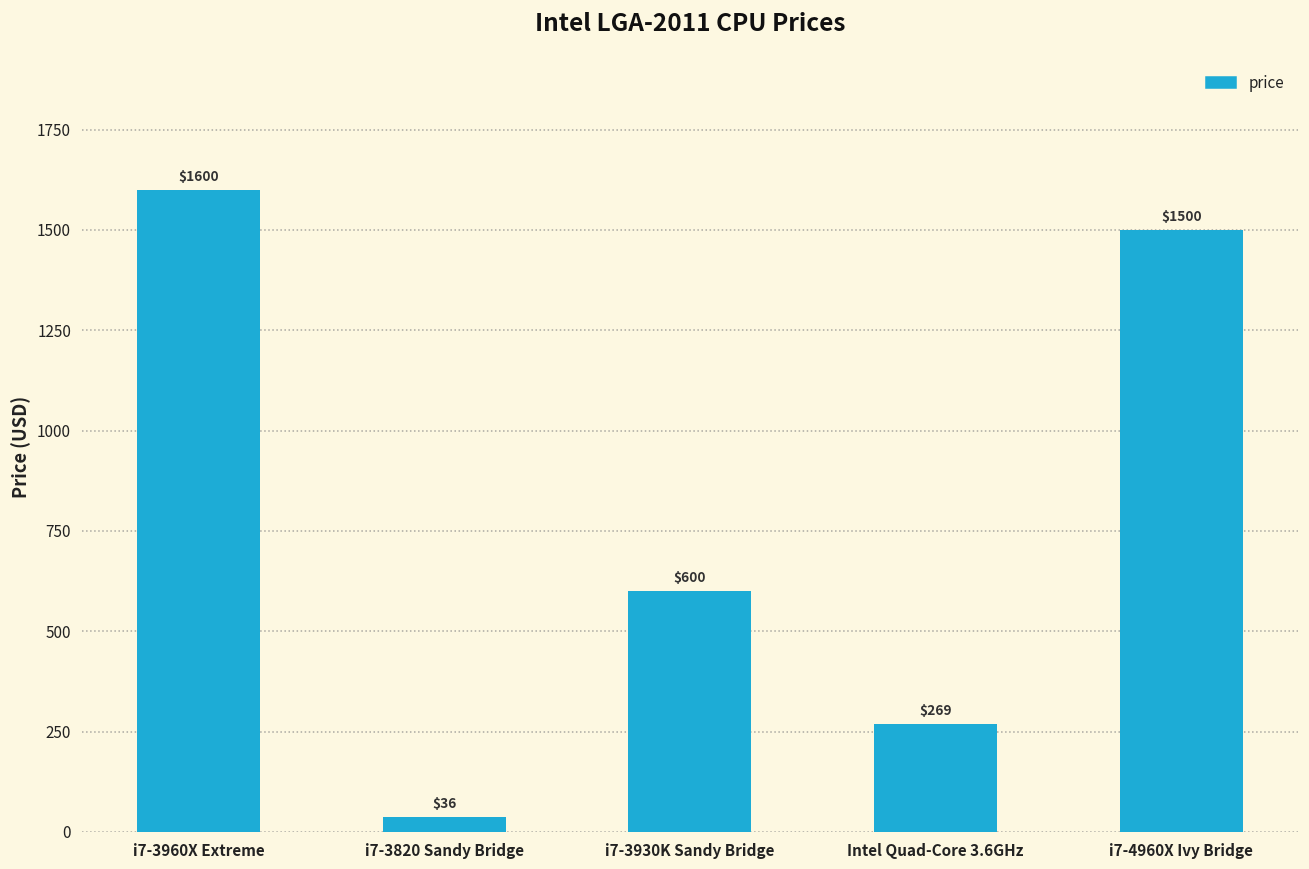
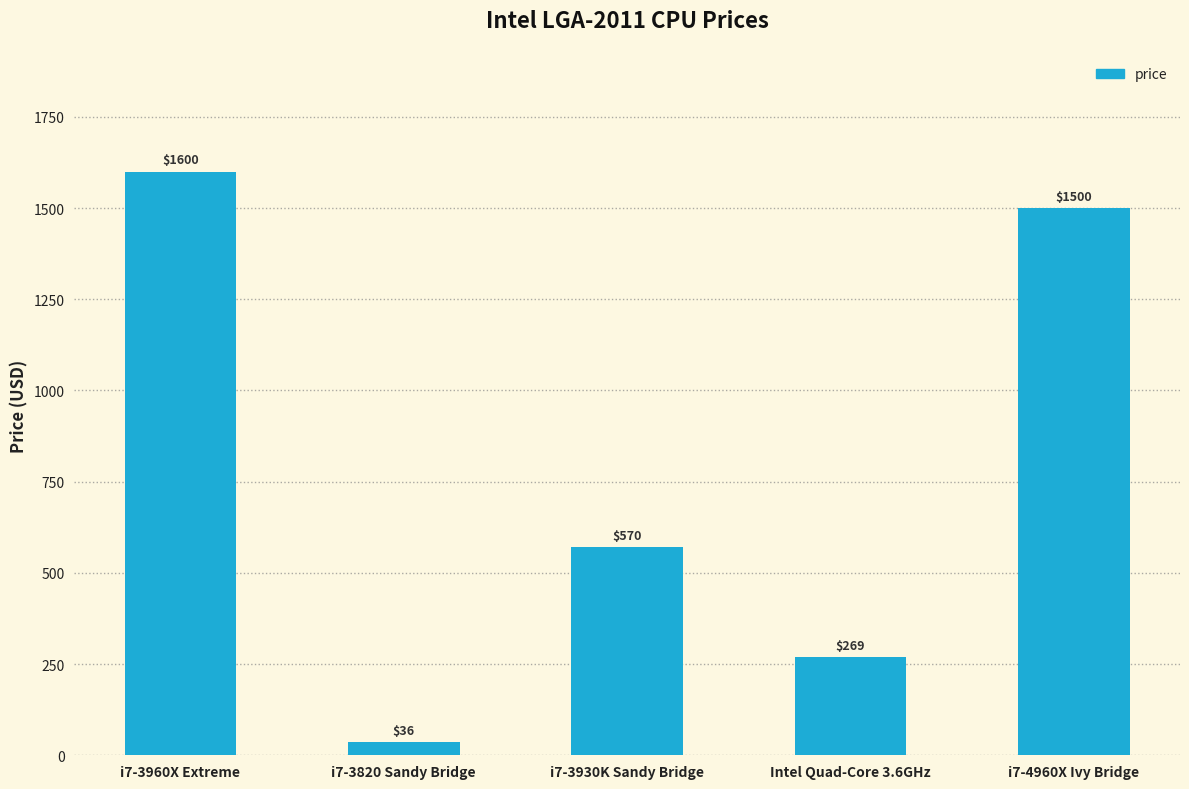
  {
    "i7-3960X Extreme": "$1600",
    "i7-3820 Sandy Bridge": "$36",
-   "i7-3930K Sandy Bridge": "$600",
+   "i7-3930K Sandy Bridge": "$570",
    "Intel Quad-Core 3.6GHz": "$269",
    "i7-4960X Ivy Bridge": "$1500"
  }
